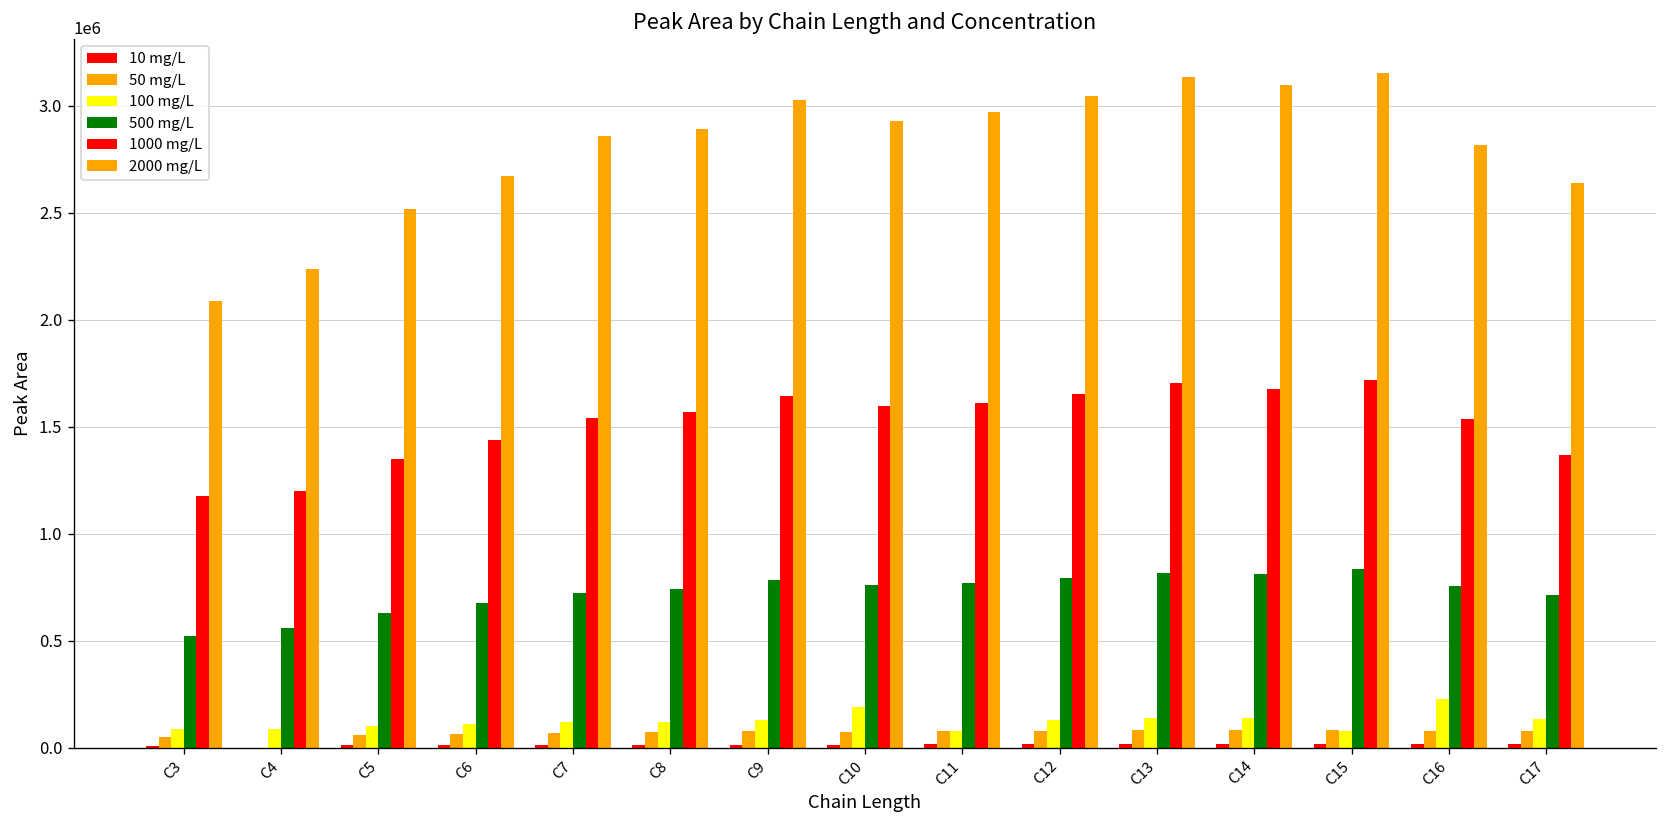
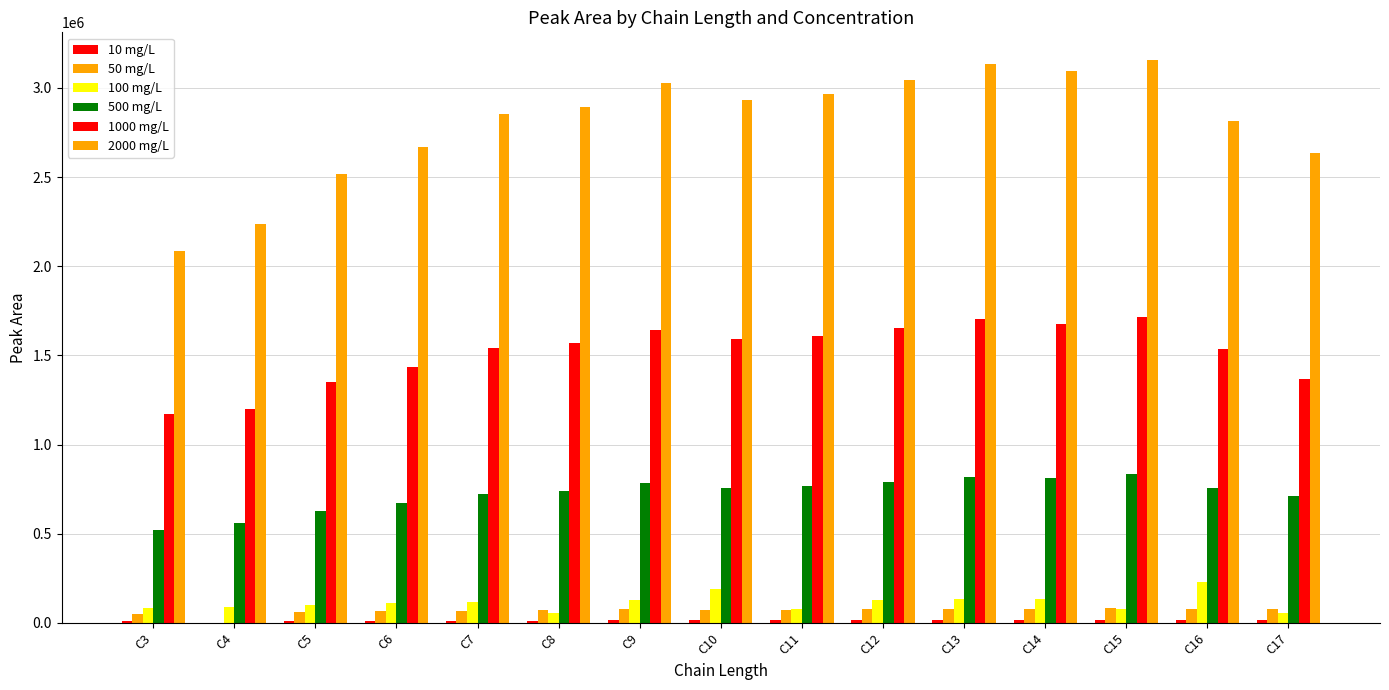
  {
    "100 mg/L": {
      "C3": 80000,
      "C4": 90000,
      "C5": 100000,
      "C6": 110000,
      "C7": 120000,
-     "C8": 120000,
+     "C8": 50000,
      "C9": 130000,
      "C10": 190000,
      "C11": 80000,
      "C12": 130000,
      "C13": 140000,
      "C14": 140000,
      "C15": 80000,
      "C16": 230000,
-     "C17": 130000
+     "C17": 60000
    },
    "500 mg/L": {
      "C3": 520000,
      "C4": 560000,
      "C5": 630000,
      "C6": 670000,
      "C7": 720000,
      "C8": 740000,
      "C9": 780000,
      "C10": 760000,
      "C11": 770000,
      "C12": 790000,
      "C13": 820000,
      "C14": 810000,
      "C15": 830000,
      "C16": 750000,
      "C17": 710000
    }
  }
